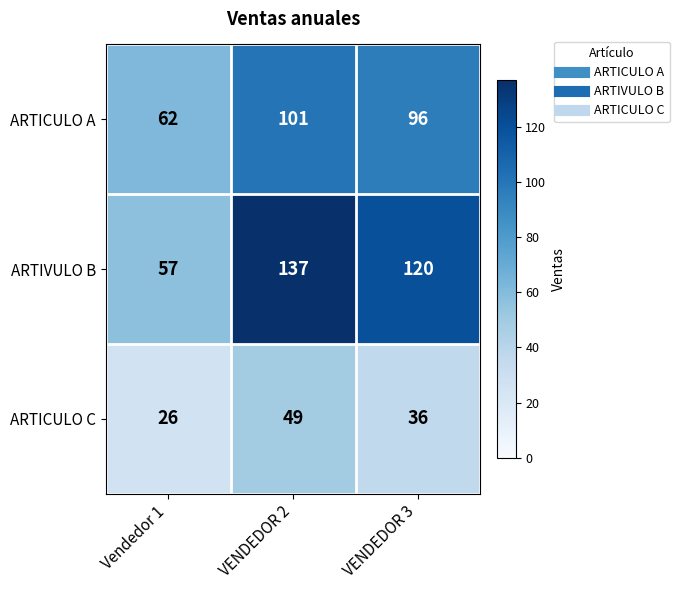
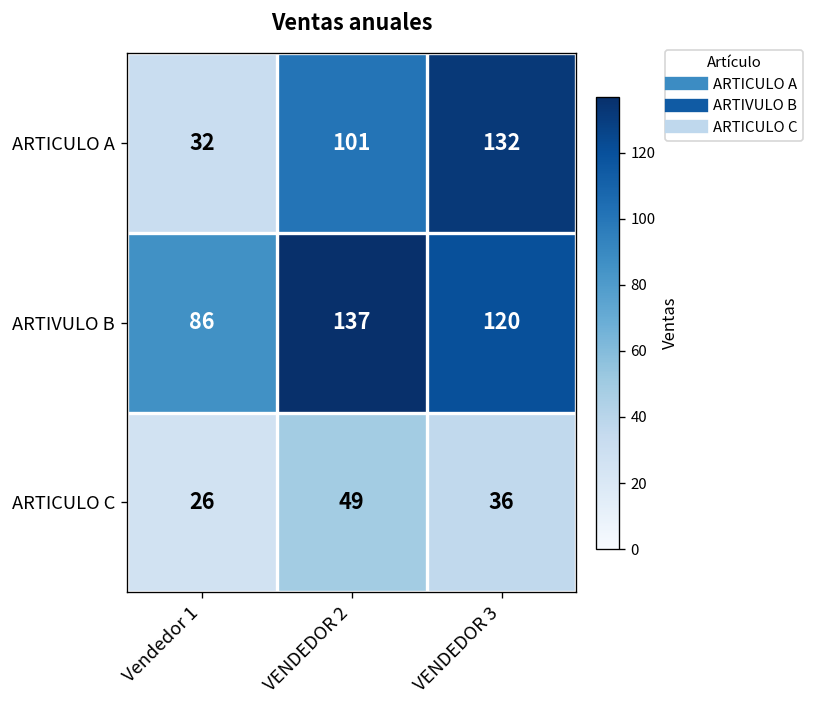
  {
    "ARTICULO A": {
-     "Vendedor 1": 62,
+     "Vendedor 1": 32,
      "VENDEDOR 2": 101,
-     "VENDEDOR 3": 96
+     "VENDEDOR 3": 132
    },
    "ARTIVULO B": {
-     "Vendedor 1": 57,
+     "Vendedor 1": 86,
      "VENDEDOR 2": 137,
      "VENDEDOR 3": 120
    },
    "ARTICULO C": {
      "Vendedor 1": 26,
      "VENDEDOR 2": 49,
      "VENDEDOR 3": 36
    }
  }
